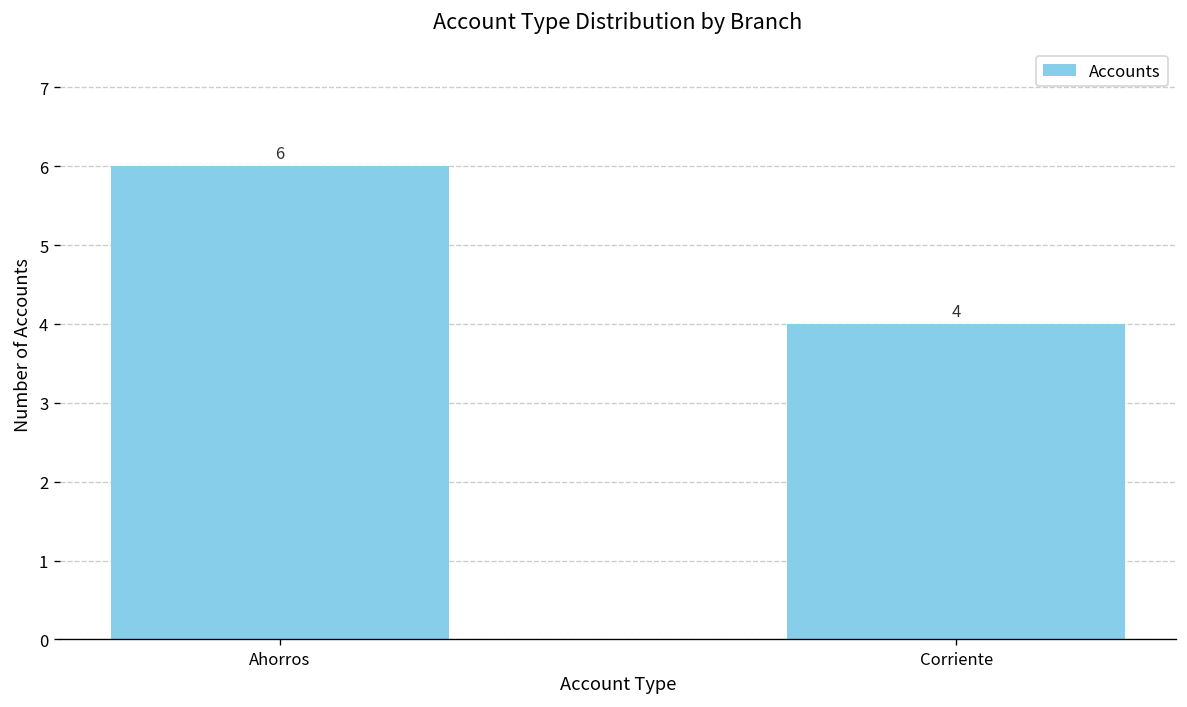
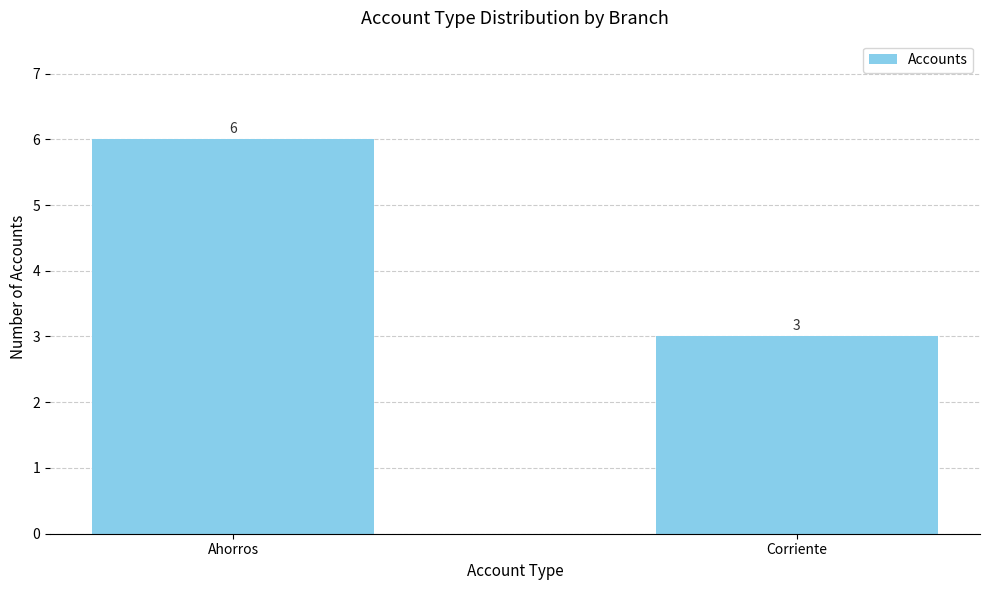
  {
    "Ahorros": 6,
-   "Corriente": 4
+   "Corriente": 3
  }
